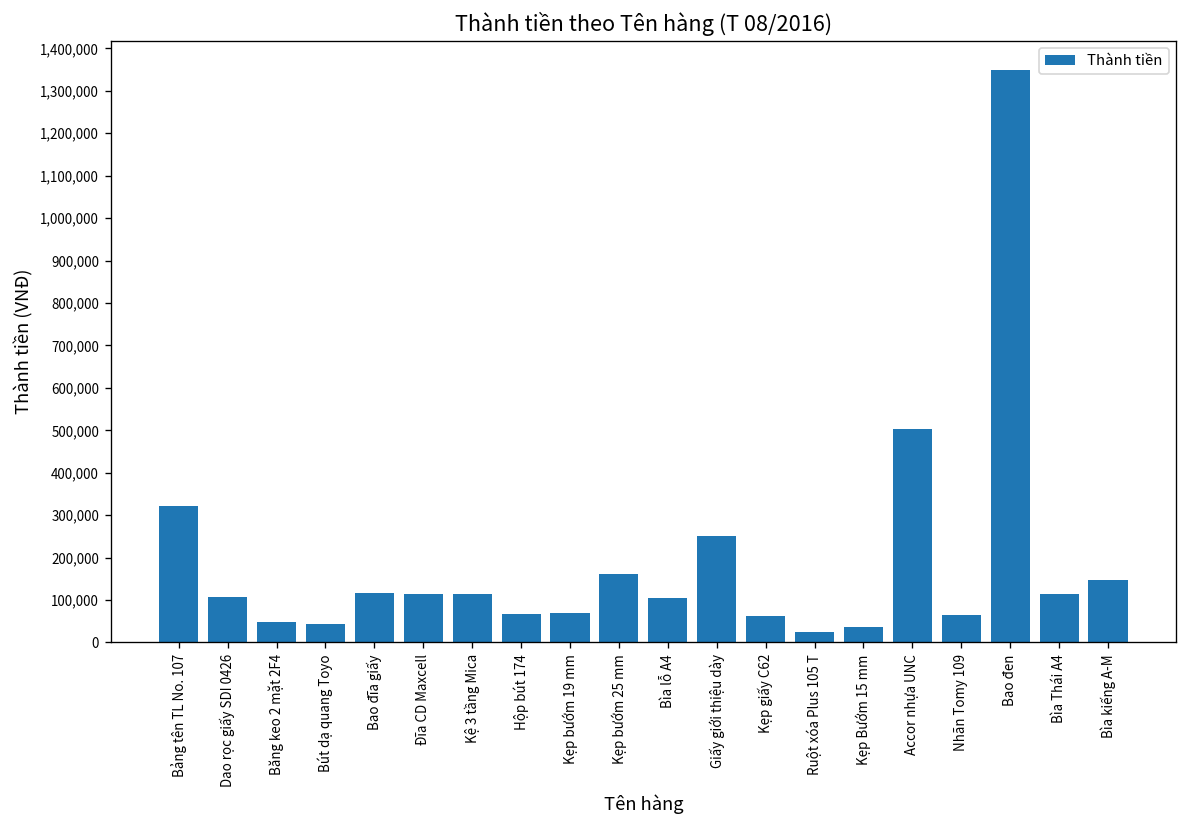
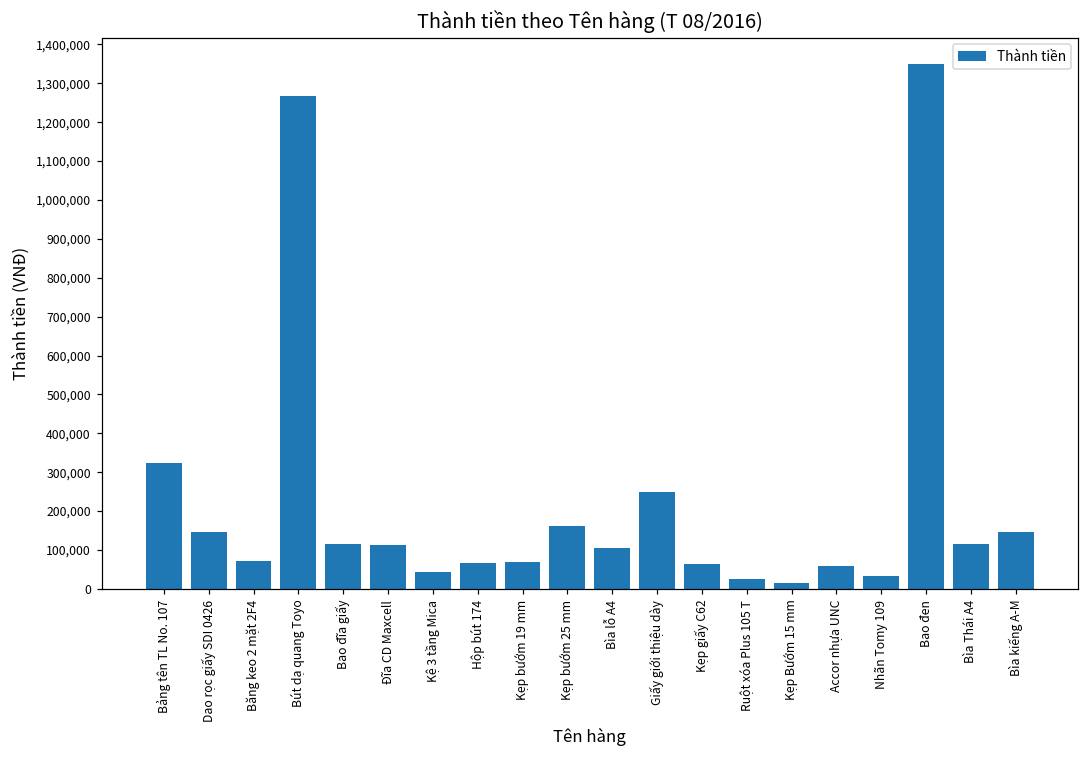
  {
    "Bảng tên TL No. 107": "320,000",
-   "Dao rọc giấy SDI 0426": "110,000",
-   "Băng keo 2 mặt 2F4": "50,000",
-   "Bút dạ quang Toyo": "40,000",
+   "Dao rọc giấy SDI 0426": "150,000",
+   "Băng keo 2 mặt 2F4": "70,000",
+   "Bút dạ quang Toyo": "1,270,000",
    "Bao đĩa giấy": "120,000",
    "Đĩa CD Maxcell": "110,000",
-   "Kệ 3 tầng Mica": "120,000",
+   "Kệ 3 tầng Mica": "40,000",
    "Hộp bút 174": "70,000",
    "Kẹp bướm 19 mm": "70,000",
    "Kẹp bướm 25 mm": "160,000",
    "Bìa lỗ A4": "110,000",
    "Giấy giới thiệu dày": "250,000",
    "Kẹp giấy C62": "60,000",
    "Ruột xóa Plus 105 T": "20,000",
-   "Kẹp Bướm 15 mm": "40,000",
-   "Accor nhựa UNC": "500,000",
-   "Nhãn Tomy 109": "60,000",
+   "Kẹp Bướm 15 mm": "10,000",
+   "Accor nhựa UNC": "60,000",
+   "Nhãn Tomy 109": "30,000",
    "Bao đen": "1,350,000",
    "Bìa Thái A4": "120,000",
    "Bìa kiếng A-M": "150,000"
  }
